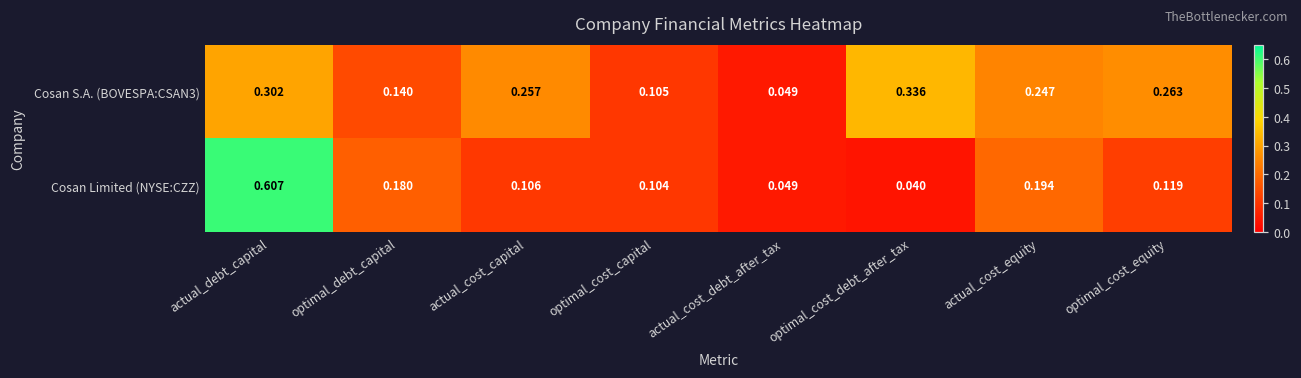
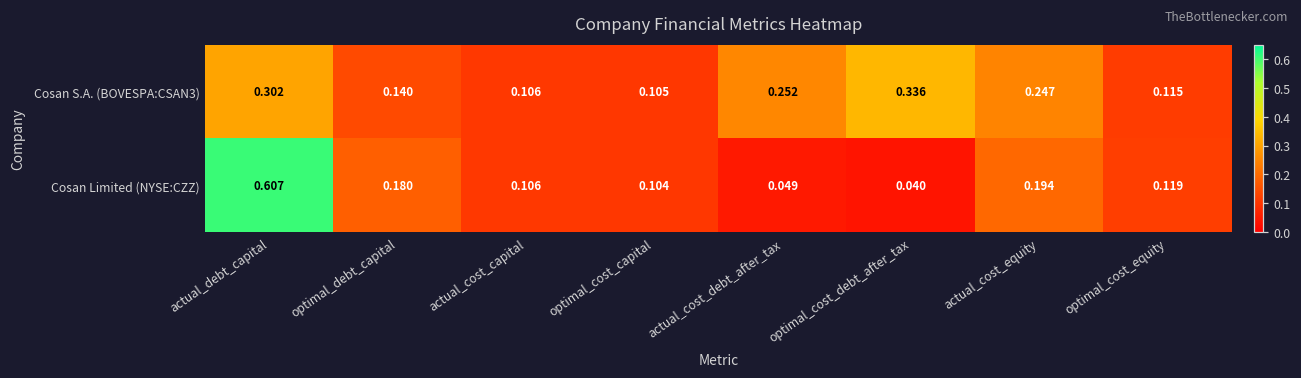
  {
    "Cosan S.A. (BOVESPA:CSAN3)": {
      "actual_debt_capital": 0.302,
      "optimal_debt_capital": 0.140,
-     "actual_cost_capital": 0.257,
+     "actual_cost_capital": 0.106,
      "optimal_cost_capital": 0.105,
-     "actual_cost_debt_after_tax": 0.049,
+     "actual_cost_debt_after_tax": 0.252,
      "optimal_cost_debt_after_tax": 0.336,
      "actual_cost_equity": 0.247,
-     "optimal_cost_equity": 0.263
+     "optimal_cost_equity": 0.115
    },
    "Cosan Limited (NYSE:CZZ)": {
      "actual_debt_capital": 0.607,
      "optimal_debt_capital": 0.180,
      "actual_cost_capital": 0.106,
      "optimal_cost_capital": 0.104,
      "actual_cost_debt_after_tax": 0.049,
      "optimal_cost_debt_after_tax": 0.040,
      "actual_cost_equity": 0.194,
      "optimal_cost_equity": 0.119
    }
  }
